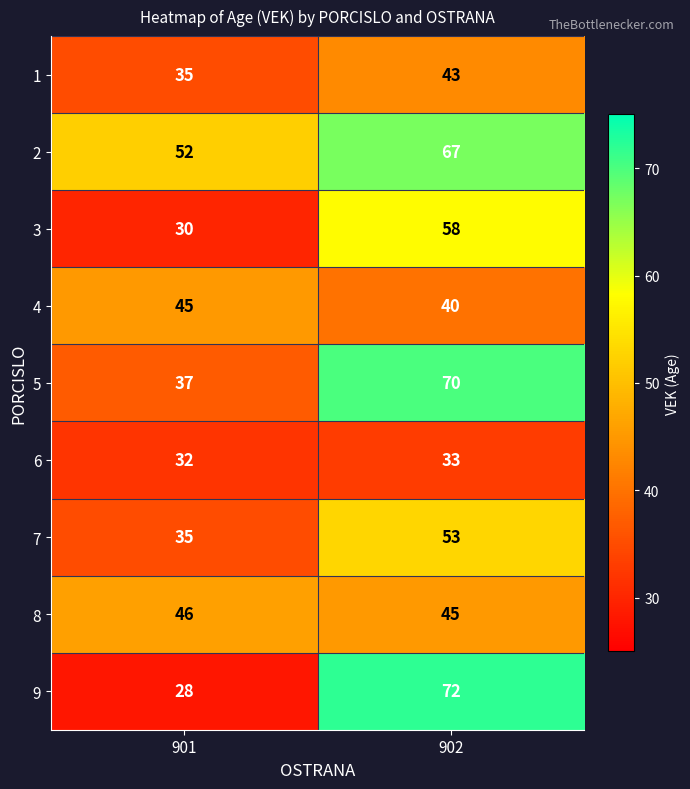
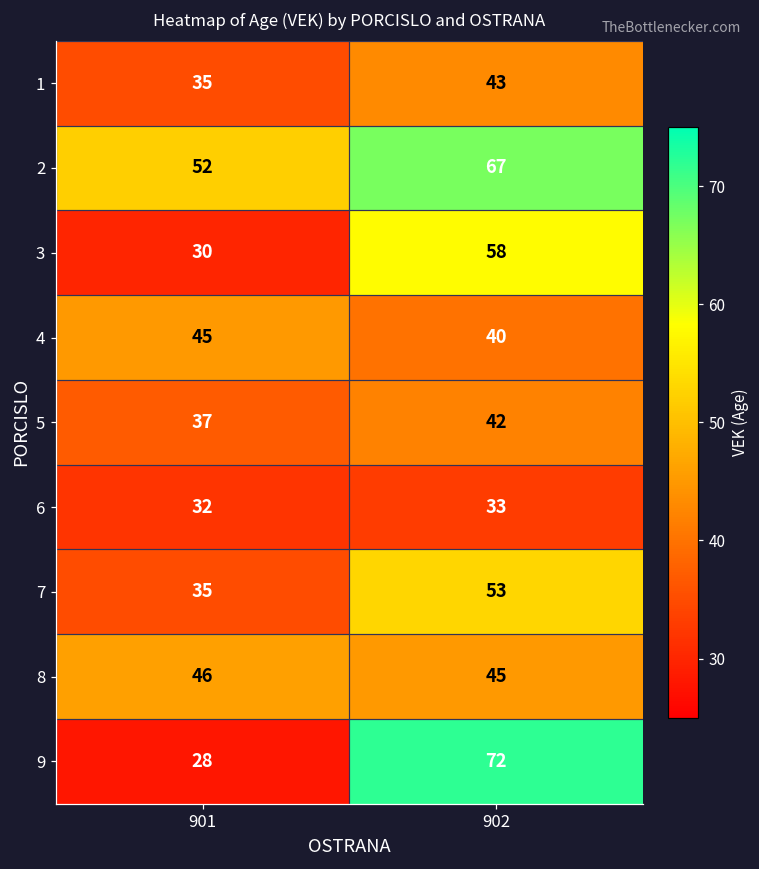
  {
    "1": {
      "901": 35,
      "902": 43
    },
    "2": {
      "901": 52,
      "902": 67
    },
    "3": {
      "901": 30,
      "902": 58
    },
    "4": {
      "901": 45,
      "902": 40
    },
    "5": {
      "901": 37,
-     "902": 70
+     "902": 42
    },
    "6": {
      "901": 32,
      "902": 33
    },
    "7": {
      "901": 35,
      "902": 53
    },
    "8": {
      "901": 46,
      "902": 45
    },
    "9": {
      "901": 28,
      "902": 72
    }
  }
